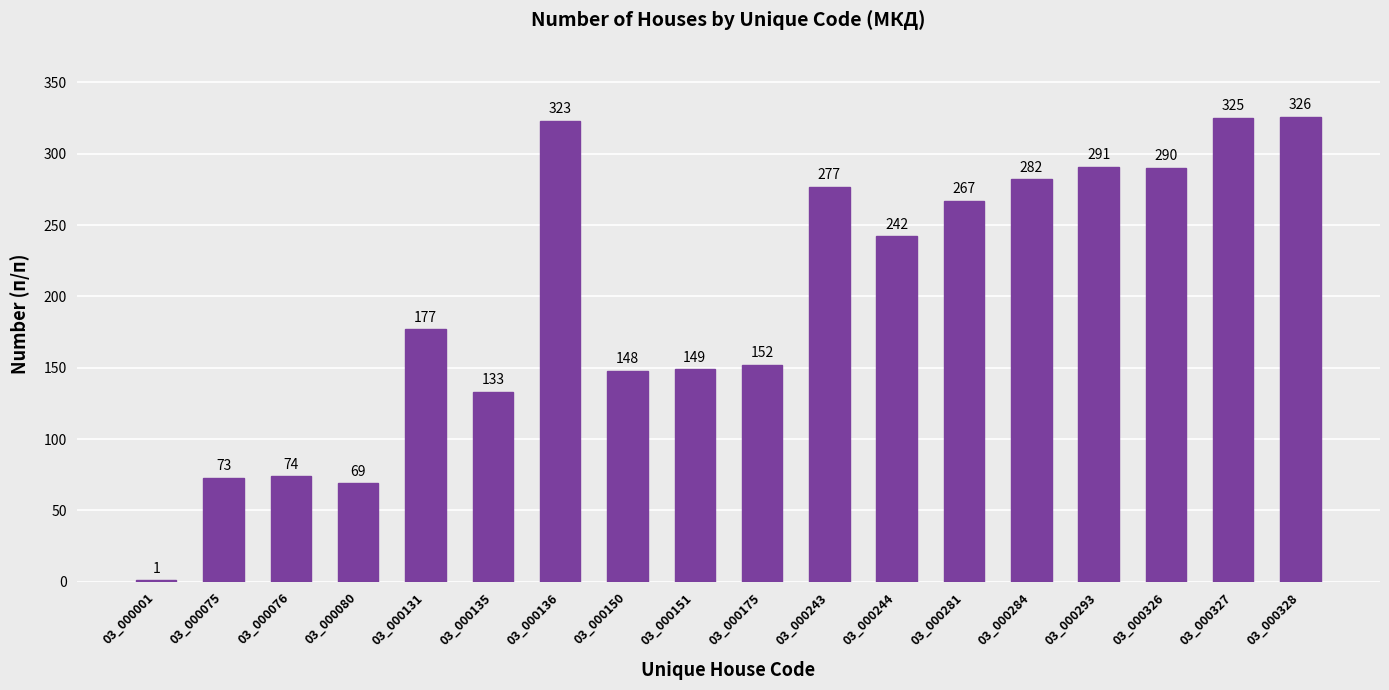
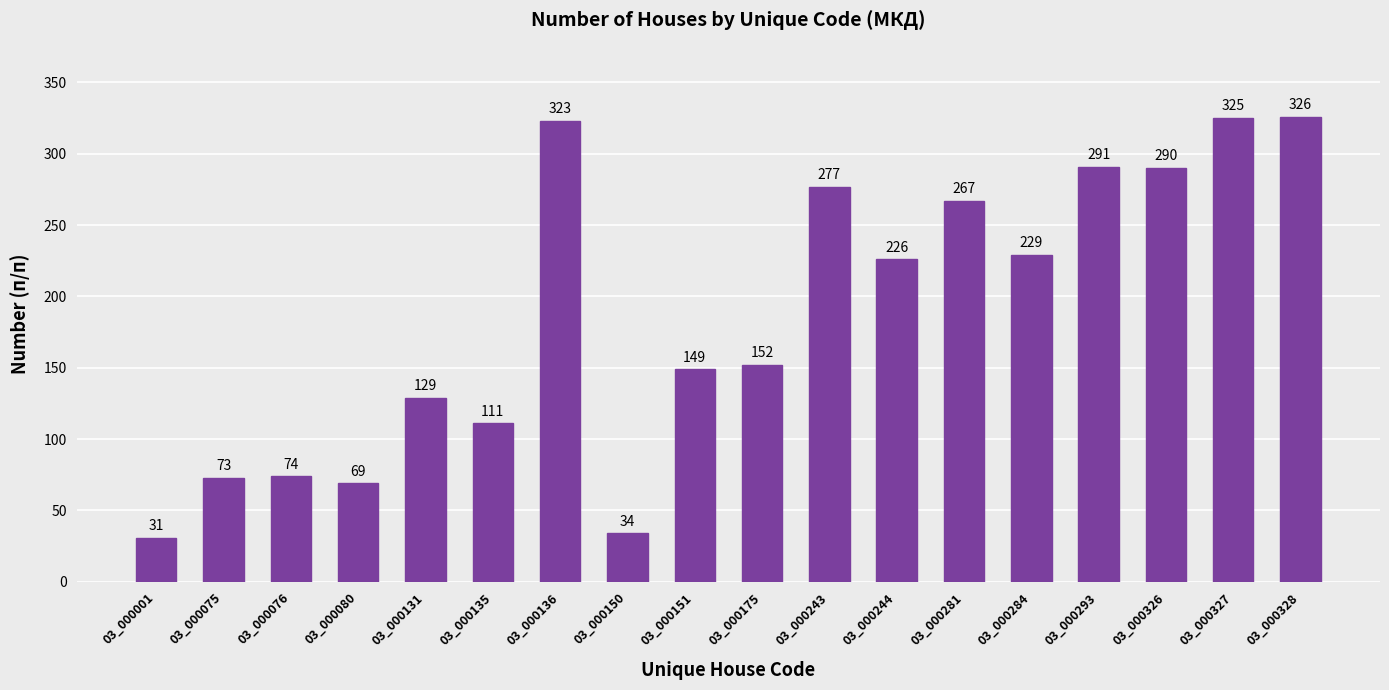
  {
-   "03_000001": 1,
+   "03_000001": 31,
    "03_000075": 73,
    "03_000076": 74,
    "03_000080": 69,
-   "03_000131": 177,
-   "03_000135": 133,
+   "03_000131": 129,
+   "03_000135": 111,
    "03_000136": 323,
-   "03_000150": 148,
+   "03_000150": 34,
    "03_000151": 149,
    "03_000175": 152,
    "03_000243": 277,
-   "03_000244": 242,
+   "03_000244": 226,
    "03_000281": 267,
-   "03_000284": 282,
+   "03_000284": 229,
    "03_000293": 291,
    "03_000326": 290,
    "03_000327": 325,
    "03_000328": 326
  }
